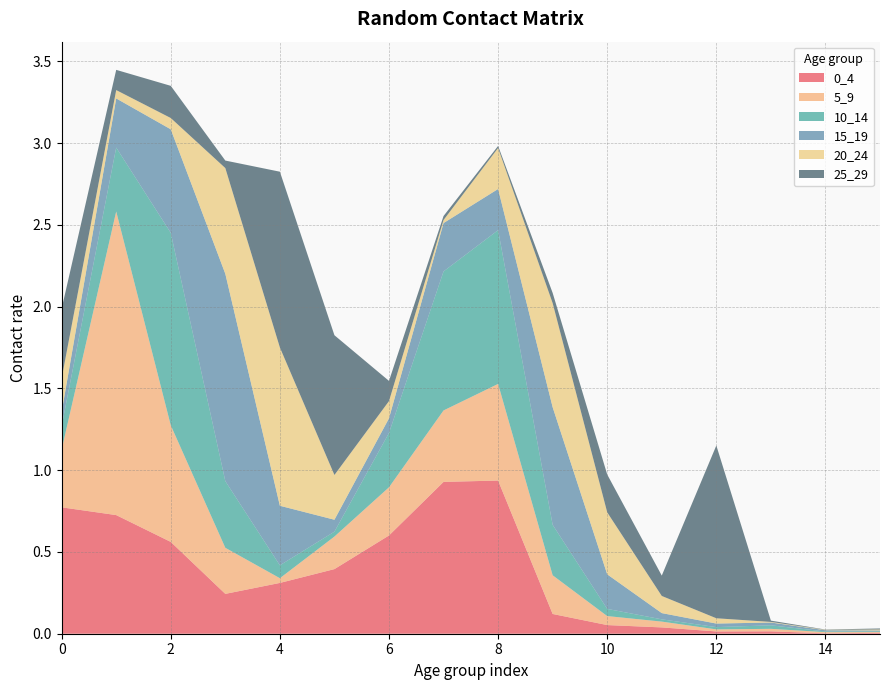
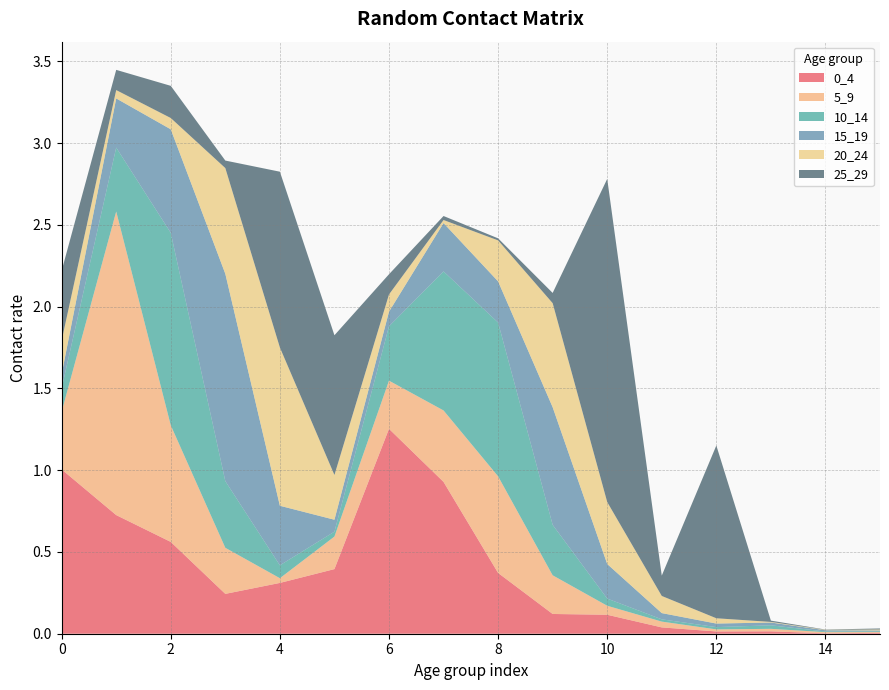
  {
    "0_4": {
-     "0": 0.77,
+     "0": 1.00,
      "2": 0.56,
      "4": 0.31,
-     "6": 0.60,
-     "8": 0.94,
-     "10": 0.05
+     "6": 1.25,
+     "8": 0.37,
+     "10": 0.12
    },
    "25_29": {
      "0": 0.43,
      "2": 0.20,
      "4": 1.07,
      "6": 0.12,
-     "10": 0.23,
+     "10": 1.98,
      "12": 1.06
    }
  }
